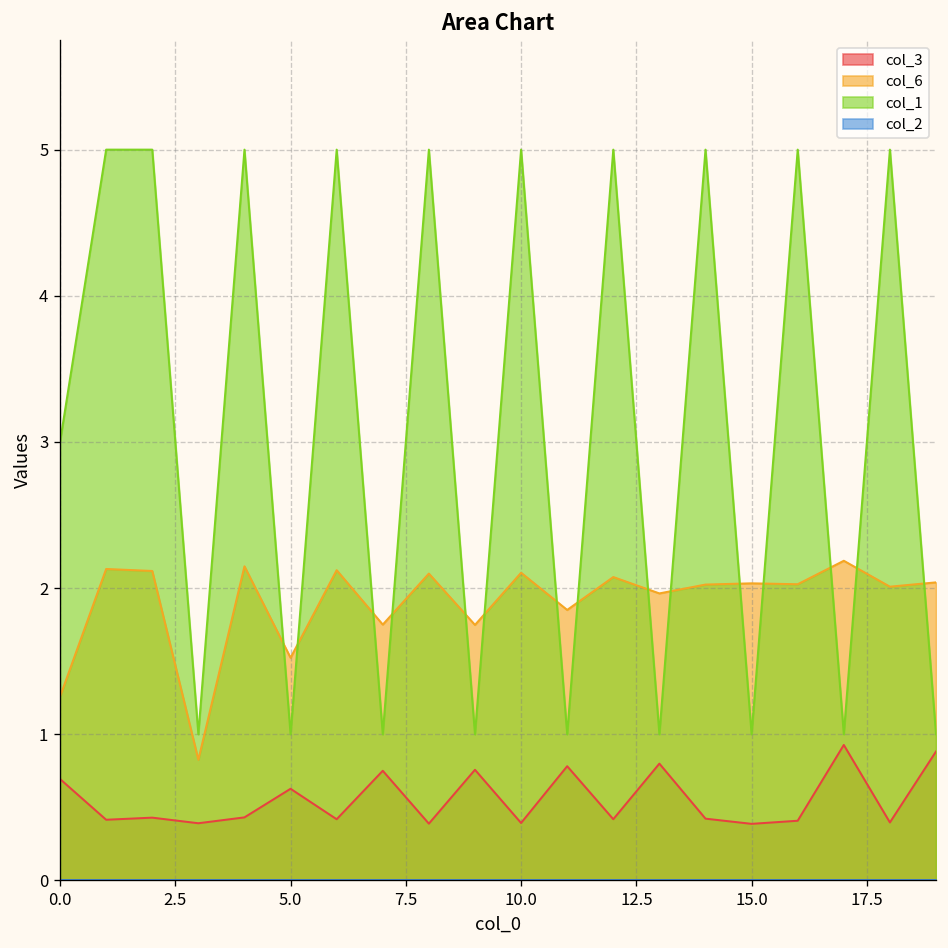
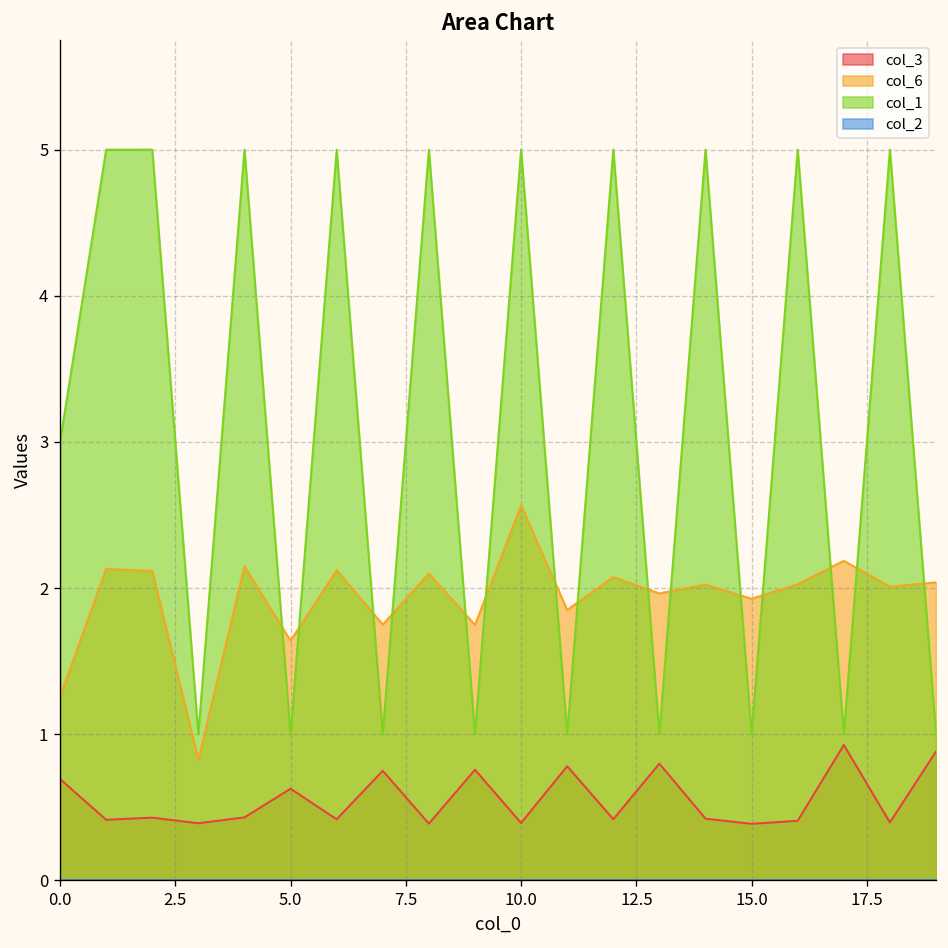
  {
    "col_3": {
      "0.0": 0.69,
      "5.0": 0.63,
      "10.0": 0.39,
      "15.0": 0.39
    },
    "col_6": {
      "0.0": 1.26,
-     "5.0": 1.52,
-     "10.0": 2.11,
-     "15.0": 2.03
+     "5.0": 1.64,
+     "10.0": 2.57,
+     "15.0": 1.93
    },
    "col_1": {
      "0.0": 3.00,
      "5.0": 1.00,
      "10.0": 5.00,
      "15.0": 1.00
    },
    "col_2": {
      "0.0": 0.00,
      "5.0": 0.00,
      "10.0": 0.00,
      "15.0": 0.00
    }
  }
